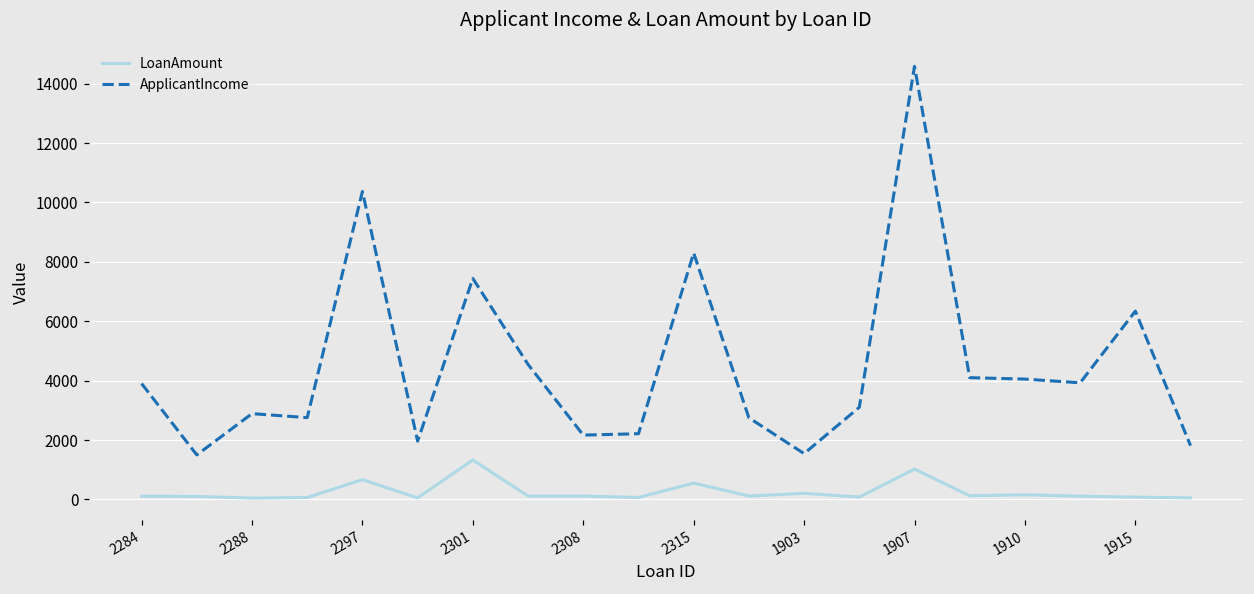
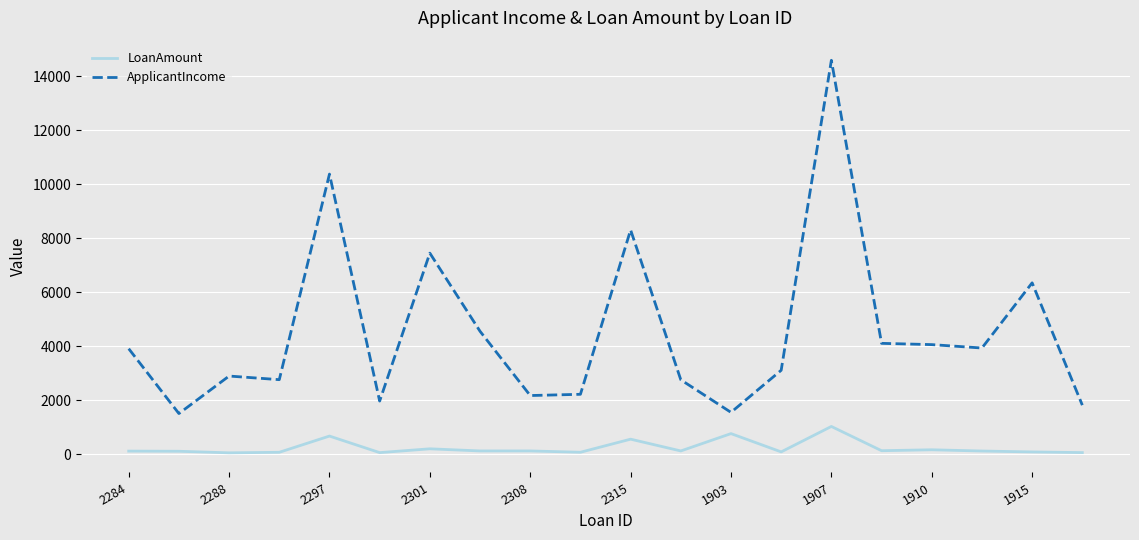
  {
    "LoanAmount": {
      "2284": 100,
      "2288": 0,
      "2297": 700,
-     "2301": 1300,
+     "2301": 200,
      "2308": 100,
      "2315": 600,
-     "1903": 200,
+     "1903": 800,
      "1907": 1000,
      "1910": 200,
      "1915": 100
    },
    "ApplicantIncome": {
      "2284": 3900,
      "2288": 2900,
      "2297": 10400,
      "2301": 7400,
      "2308": 2200,
      "2315": 8300,
      "1903": 1500,
      "1907": 14600,
      "1910": 4100,
      "1915": 6300
    }
  }
